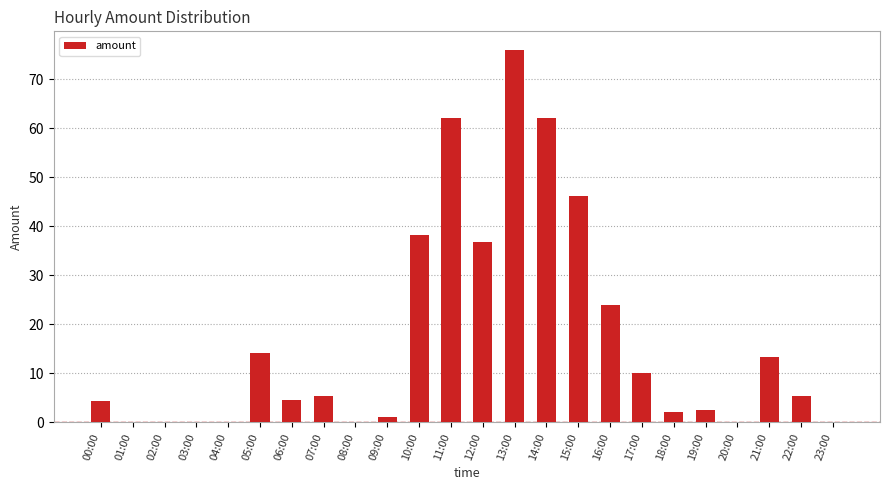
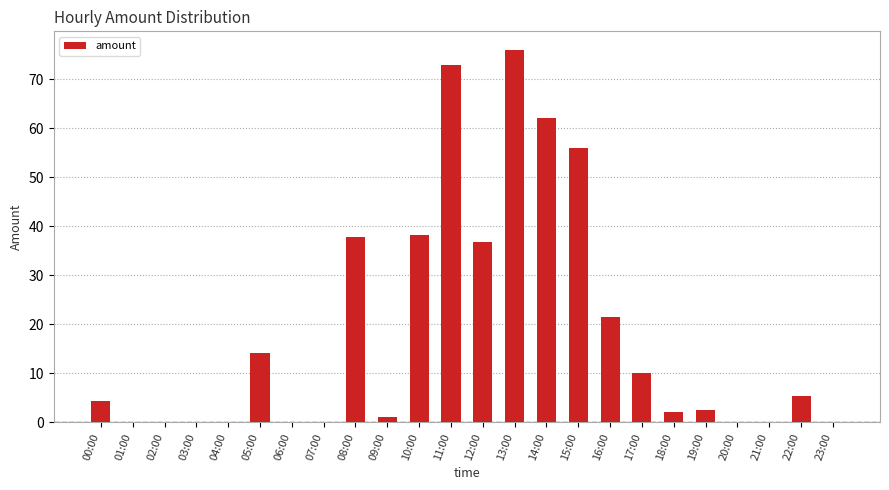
  {
    "00:00": 4,
    "01:00": 0,
    "02:00": 0,
    "03:00": 0,
    "04:00": 0,
    "05:00": 14,
-   "06:00": 5,
-   "07:00": 5,
-   "08:00": 0,
+   "06:00": 0,
+   "07:00": 0,
+   "08:00": 38,
    "09:00": 1,
    "10:00": 38,
-   "11:00": 62,
+   "11:00": 73,
    "12:00": 37,
    "13:00": 76,
    "14:00": 62,
-   "15:00": 46,
-   "16:00": 24,
+   "15:00": 56,
+   "16:00": 22,
    "17:00": 10,
    "18:00": 2,
    "19:00": 3,
    "20:00": 0,
-   "21:00": 13,
+   "21:00": 0,
    "22:00": 5,
    "23:00": 0
  }
